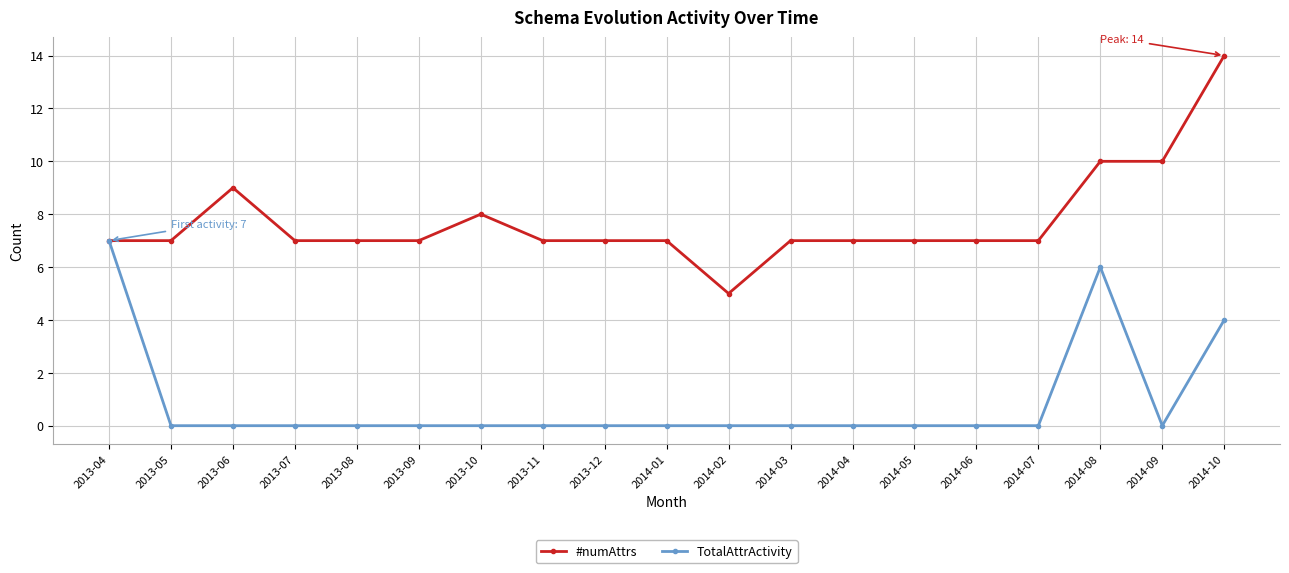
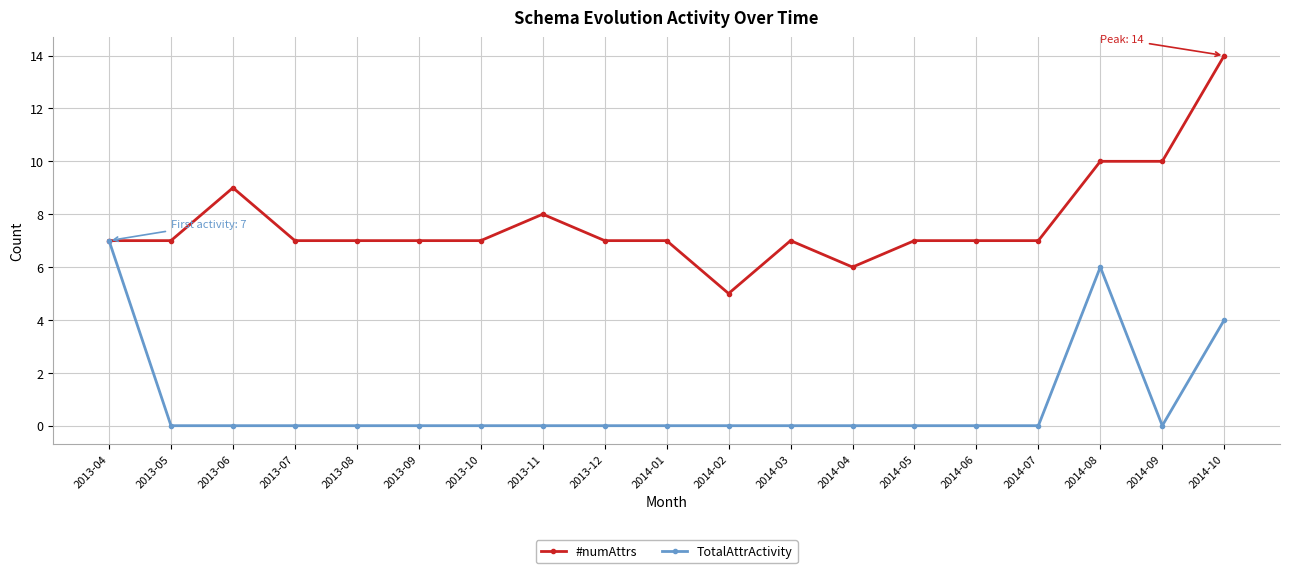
  {
    "#numAttrs": {
      "2013-06": 9,
      "2013-07": 7,
      "2013-08": 7,
      "2013-09": 7,
-     "2013-10": 8,
-     "2013-11": 7,
+     "2013-10": 7,
+     "2013-11": 8,
      "2013-12": 7,
      "2014-01": 7,
      "2014-02": 5,
      "2014-03": 7,
-     "2014-04": 7,
+     "2014-04": 6,
      "2014-05": 7,
      "2014-06": 7,
      "2014-07": 7,
      "2014-08": 10,
      "2014-09": 10
    },
    "TotalAttrActivity": {
      "2013-05": 0,
      "2013-06": 0,
      "2013-07": 0,
      "2013-08": 0,
      "2013-09": 0,
      "2013-10": 0,
      "2013-11": 0,
      "2013-12": 0,
      "2014-01": 0,
      "2014-02": 0,
      "2014-03": 0,
      "2014-04": 0,
      "2014-05": 0,
      "2014-06": 0,
      "2014-07": 0,
      "2014-08": 6,
      "2014-09": 0,
      "2014-10": 4
    }
  }
